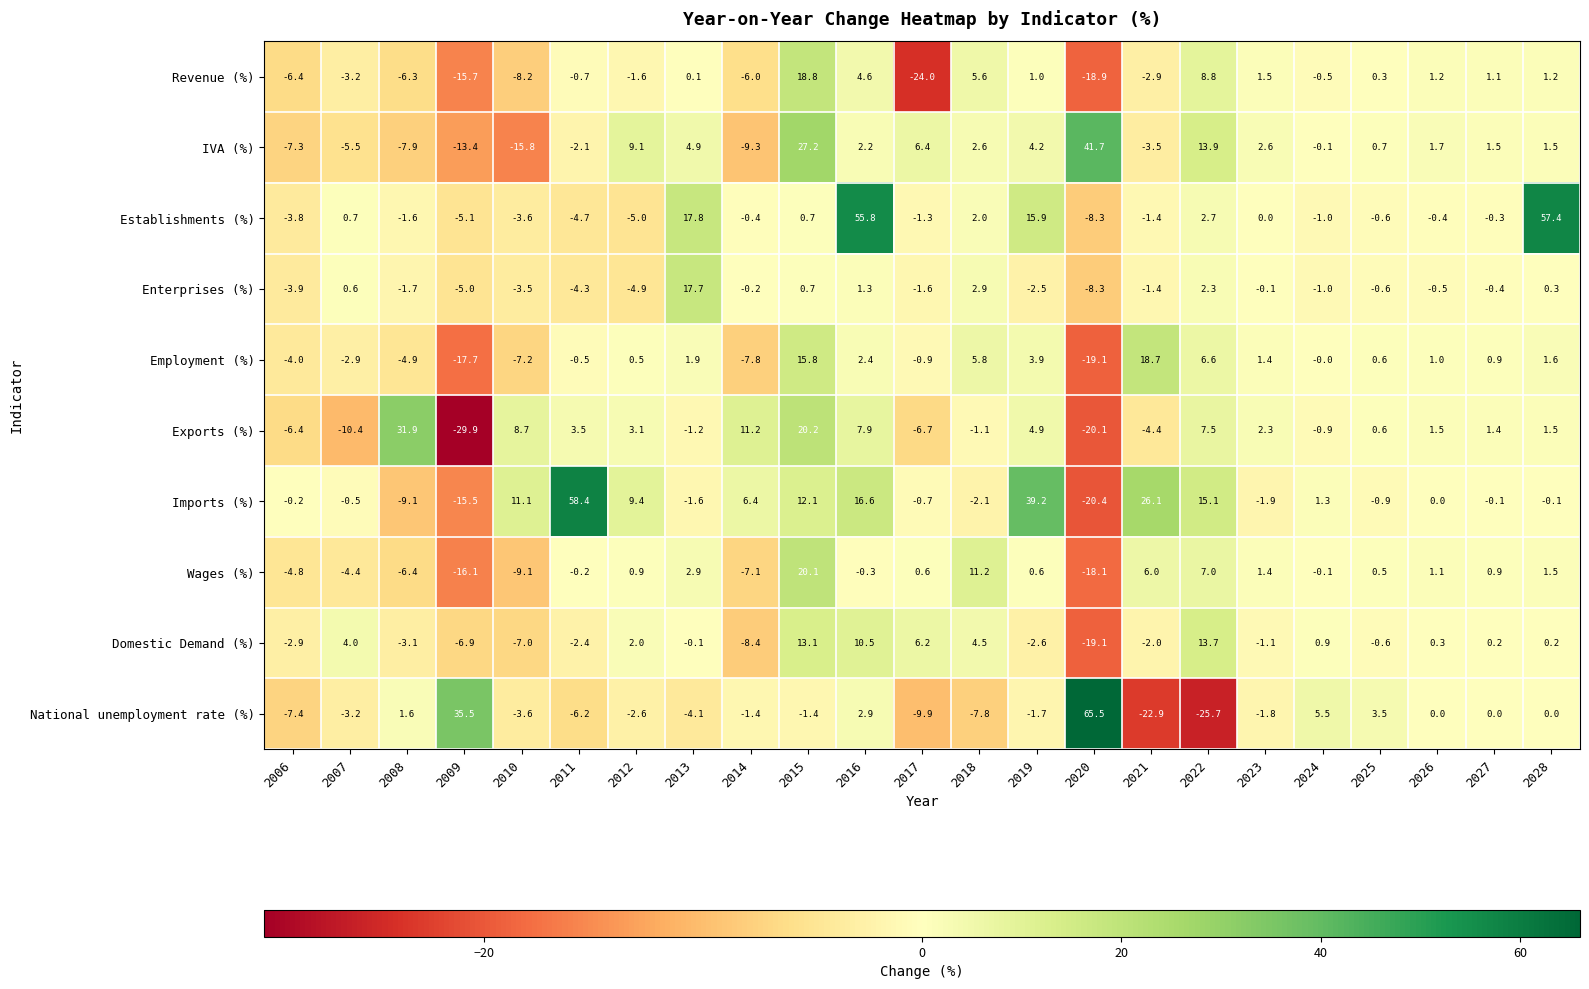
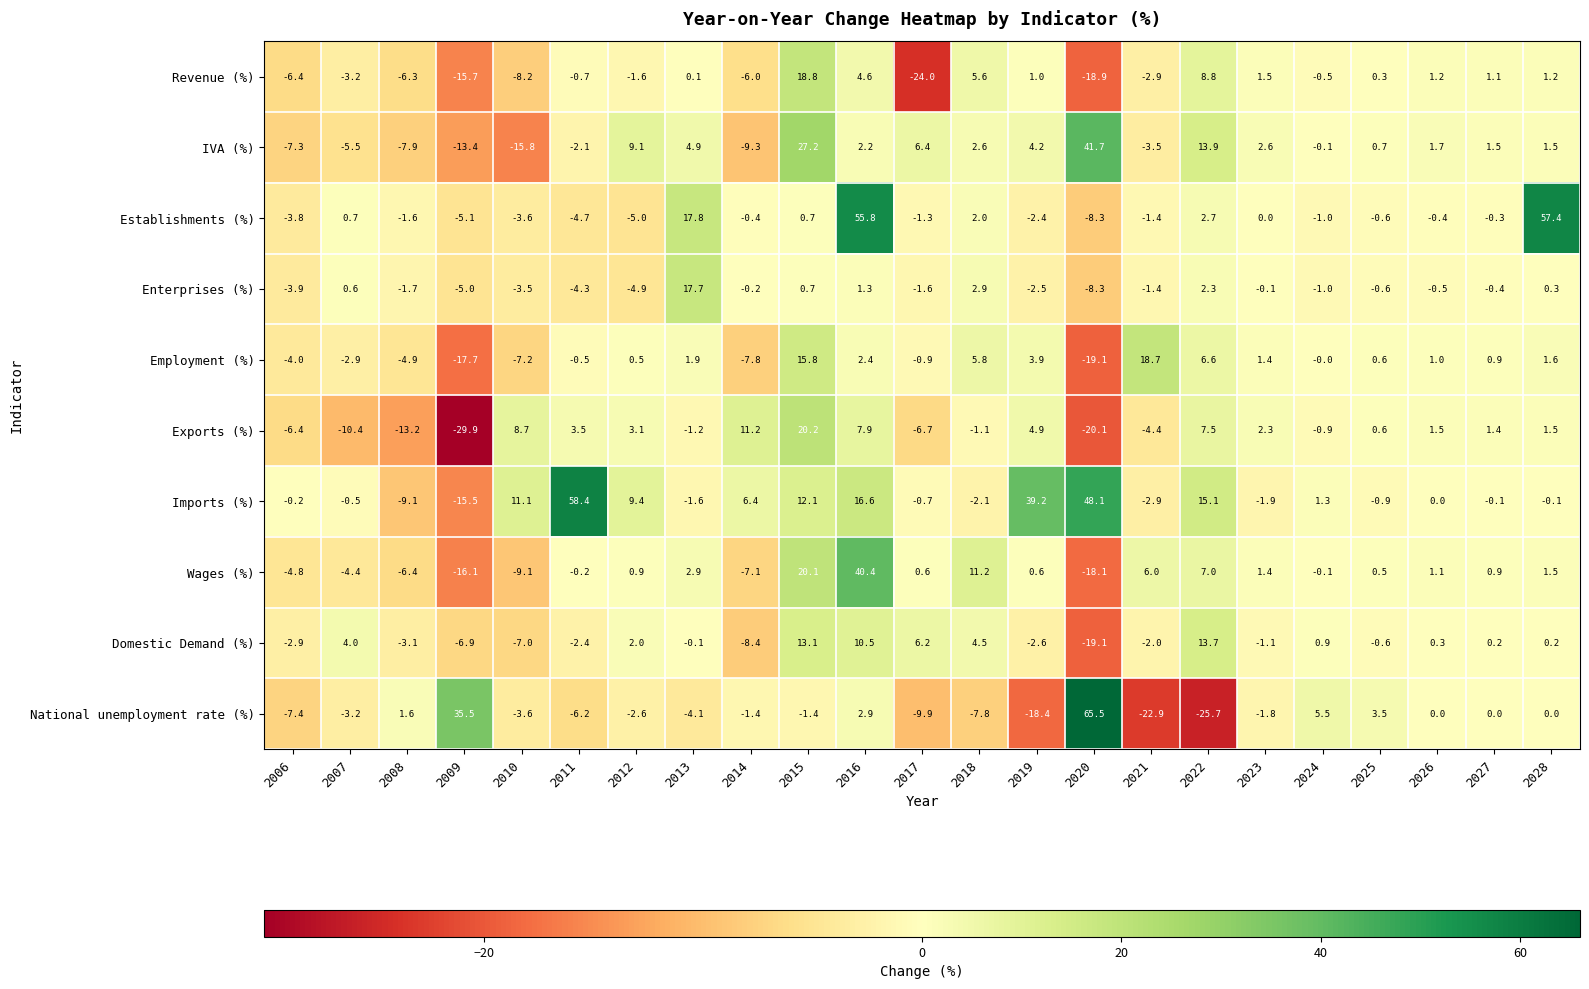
  {
    "Establishments (%)": {
      "2006": -3.8,
      "2007": 0.7,
      "2008": -1.6,
      "2009": -5.1,
      "2010": -3.6,
      "2011": -4.7,
      "2012": -5.0,
      "2013": 17.8,
      "2014": -0.4,
      "2015": 0.7,
      "2016": 55.8,
      "2017": -1.3,
      "2018": 2.0,
-     "2019": 15.9,
+     "2019": -2.4,
      "2020": -8.3,
      "2021": -1.4,
      "2022": 2.7,
      "2023": 0.0,
      "2024": -1.0,
      "2025": -0.6,
      "2026": -0.4,
      "2027": -0.3,
      "2028": 57.4
    },
    "Exports (%)": {
      "2006": -6.4,
      "2007": -10.4,
-     "2008": 31.9,
+     "2008": -13.2,
      "2009": -29.9,
      "2010": 8.7,
      "2011": 3.5,
      "2012": 3.1,
      "2013": -1.2,
      "2014": 11.2,
      "2015": 20.2,
      "2016": 7.9,
      "2017": -6.7,
      "2018": -1.1,
      "2019": 4.9,
      "2020": -20.1,
      "2021": -4.4,
      "2022": 7.5,
      "2023": 2.3,
      "2024": -0.9,
      "2025": 0.6,
      "2026": 1.5,
      "2027": 1.4,
      "2028": 1.5
    },
    "Imports (%)": {
      "2006": -0.2,
      "2007": -0.5,
      "2008": -9.1,
      "2009": -15.5,
      "2010": 11.1,
      "2011": 58.4,
      "2012": 9.4,
      "2013": -1.6,
      "2014": 6.4,
      "2015": 12.1,
      "2016": 16.6,
      "2017": -0.7,
      "2018": -2.1,
      "2019": 39.2,
-     "2020": -20.4,
-     "2021": 26.1,
+     "2020": 48.1,
+     "2021": -2.9,
      "2022": 15.1,
      "2023": -1.9,
      "2024": 1.3,
      "2025": -0.9,
      "2026": 0.0,
      "2027": -0.1,
      "2028": -0.1
    },
    "Wages (%)": {
      "2006": -4.8,
      "2007": -4.4,
      "2008": -6.4,
      "2009": -16.1,
      "2010": -9.1,
      "2011": -0.2,
      "2012": 0.9,
      "2013": 2.9,
      "2014": -7.1,
      "2015": 20.1,
-     "2016": -0.3,
+     "2016": 40.4,
      "2017": 0.6,
      "2018": 11.2,
      "2019": 0.6,
      "2020": -18.1,
      "2021": 6.0,
      "2022": 7.0,
      "2023": 1.4,
      "2024": -0.1,
      "2025": 0.5,
      "2026": 1.1,
      "2027": 0.9,
      "2028": 1.5
    },
    "National unemployment rate (%)": {
      "2006": -7.4,
      "2007": -3.2,
      "2008": 1.6,
      "2009": 35.5,
      "2010": -3.6,
      "2011": -6.2,
      "2012": -2.6,
      "2013": -4.1,
      "2014": -1.4,
      "2015": -1.4,
      "2016": 2.9,
      "2017": -9.9,
      "2018": -7.8,
-     "2019": -1.7,
+     "2019": -18.4,
      "2020": 65.5,
      "2021": -22.9,
      "2022": -25.7,
      "2023": -1.8,
      "2024": 5.5,
      "2025": 3.5,
      "2026": 0.0,
      "2027": 0.0,
      "2028": 0.0
    }
  }
